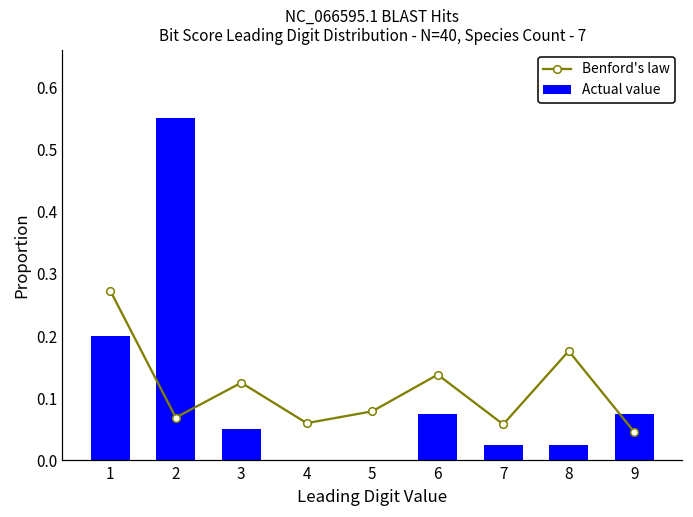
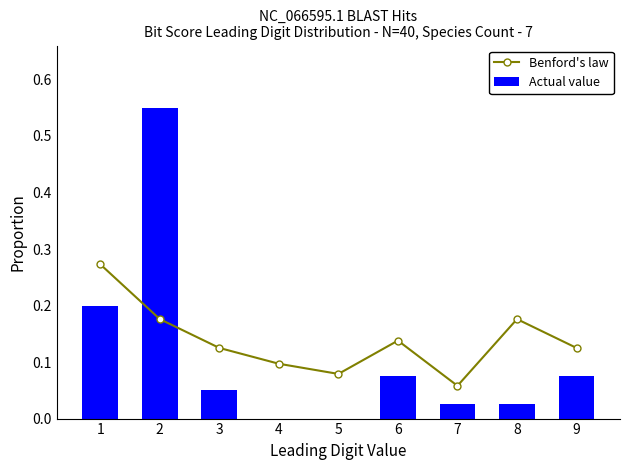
  {
    "Actual value": {
      "1": 0.20,
      "2": 0.55,
      "3": 0.05,
      "4": 0.00,
      "5": 0.00,
      "6": 0.08,
      "7": 0.03,
      "8": 0.03,
      "9": 0.08
    },
    "Benford's law": {
      "1": 0.27,
-     "2": 0.07,
+     "2": 0.18,
      "3": 0.13,
-     "4": 0.06,
+     "4": 0.10,
      "5": 0.08,
      "6": 0.14,
      "7": 0.06,
      "8": 0.18,
-     "9": 0.05
+     "9": 0.13
    }
  }
